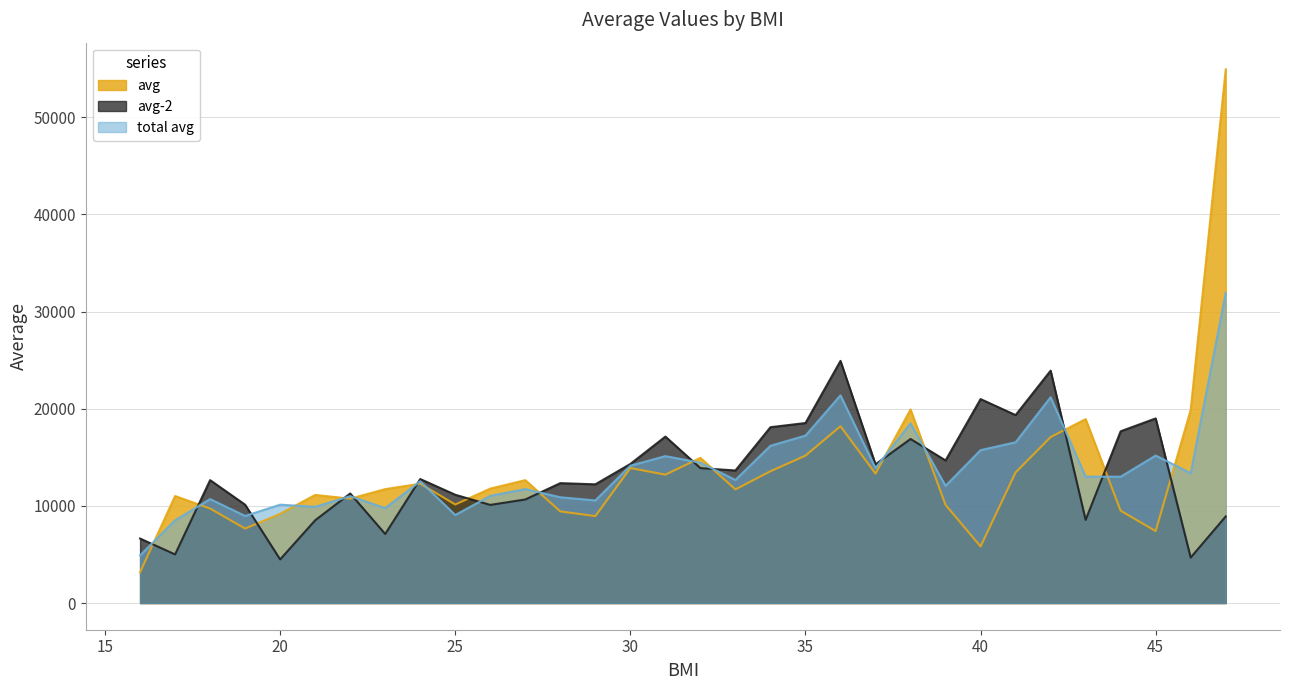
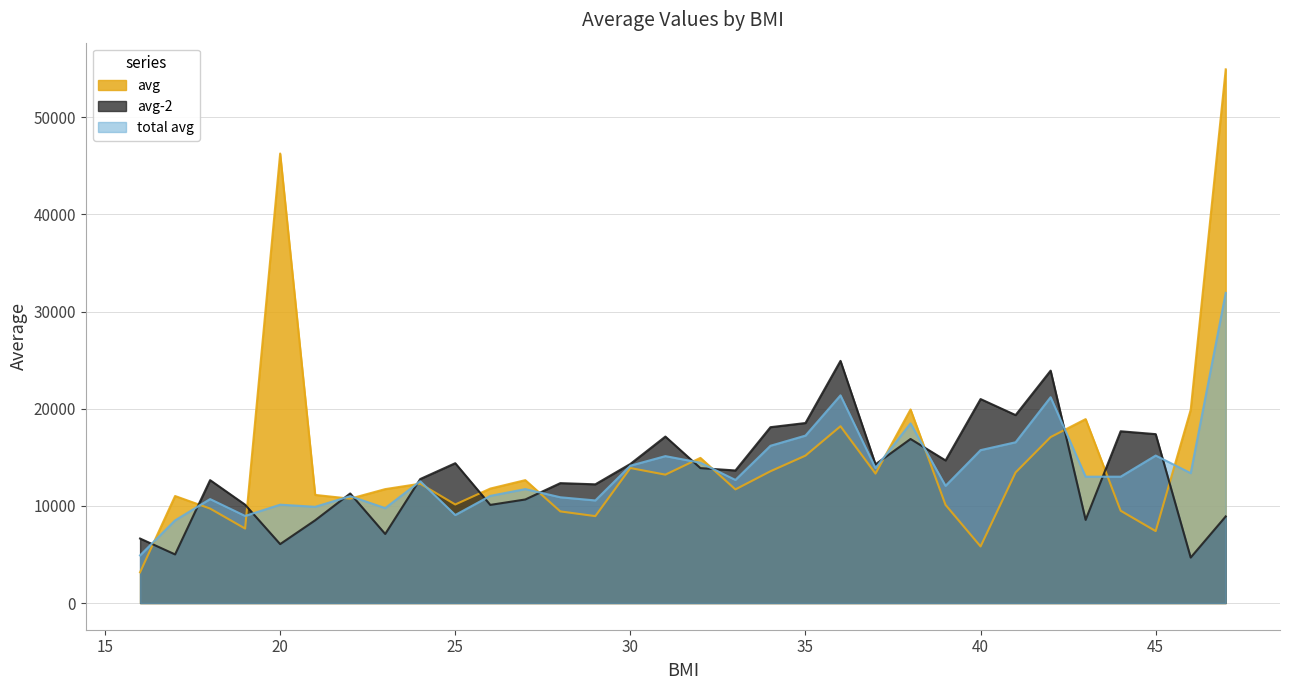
  {
    "avg": {
-     "20": 9000,
+     "20": 46000,
      "25": 10000,
      "35": 15000,
      "40": 6000,
      "45": 7000
    },
    "avg-2": {
-     "20": 4000,
-     "25": 11000,
+     "20": 6000,
+     "25": 14000,
      "35": 19000,
      "40": 21000,
-     "45": 19000
+     "45": 17000
    },
    "total avg": {
      "20": 10000,
      "25": 9000,
      "35": 17000,
      "40": 16000,
      "45": 15000
    }
  }
